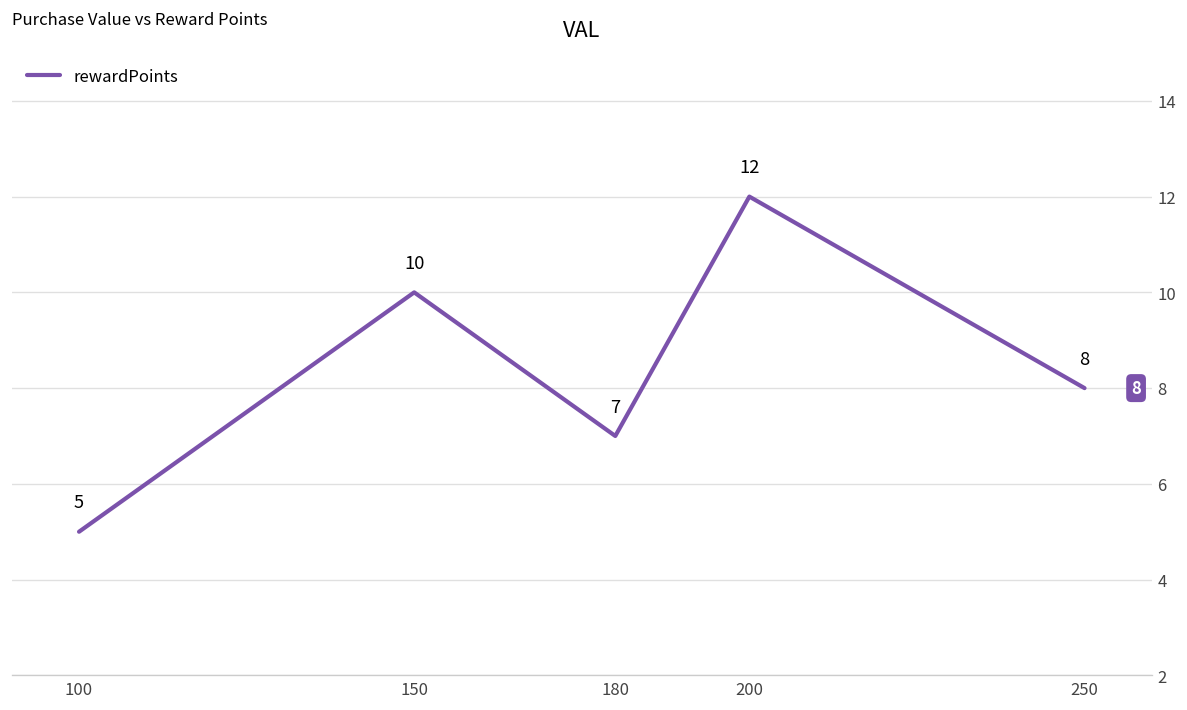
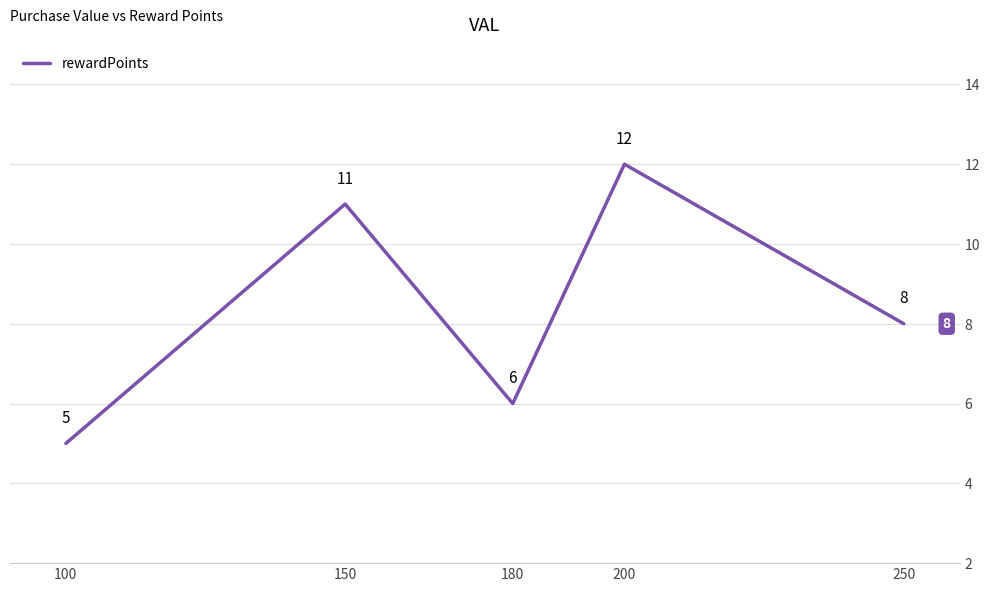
  {
    "100": 5,
-   "150": 10,
-   "180": 7,
+   "150": 11,
+   "180": 6,
    "200": 12,
    "250": 8
  }
